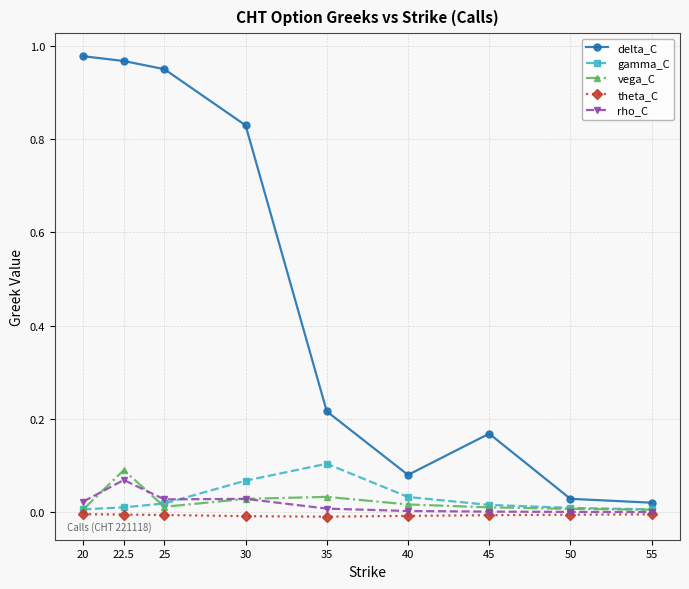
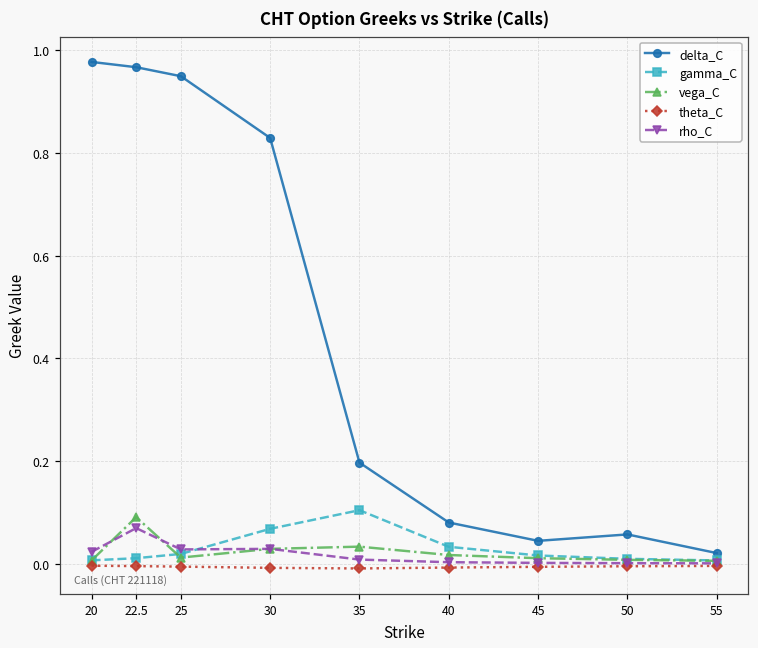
  {
    "delta_C": {
      "20": 0.98,
      "22.5": 0.97,
      "25": 0.95,
      "30": 0.83,
-     "35": 0.22,
+     "35": 0.20,
      "40": 0.08,
-     "45": 0.17,
-     "50": 0.03,
+     "45": 0.04,
+     "50": 0.06,
      "55": 0.02
    },
    "gamma_C": {
      "22.5": 0.01,
      "25": 0.02,
      "30": 0.07,
      "35": 0.10,
      "40": 0.03
    },
    "vega_C": {
      "22.5": 0.09,
      "25": 0.01,
      "35": 0.03,
      "40": 0.02
    },
    "theta_C": {
      "25": -0.01,
      "30": -0.01,
      "35": -0.01,
      "40": -0.01,
      "45": -0.01,
      "50": -0.01
    },
    "rho_C": {
      "20": 0.02,
      "22.5": 0.07,
      "25": 0.03,
      "35": 0.01,
      "40": 0.00,
      "45": 0.00,
      "50": 0.00
    }
  }
